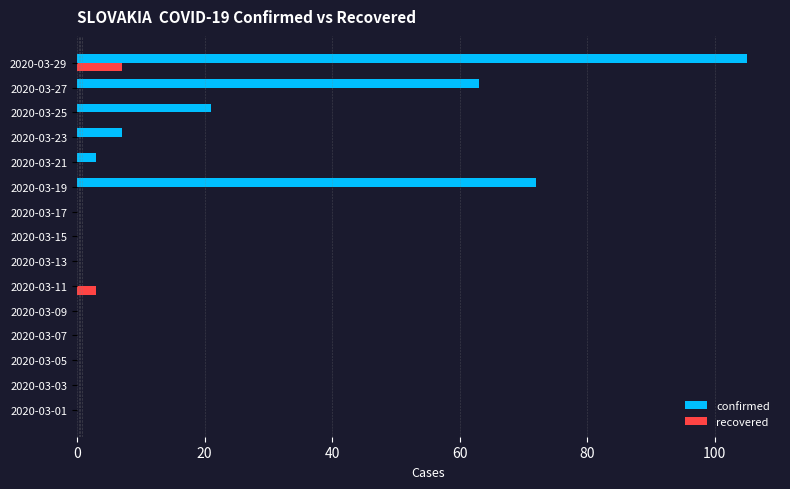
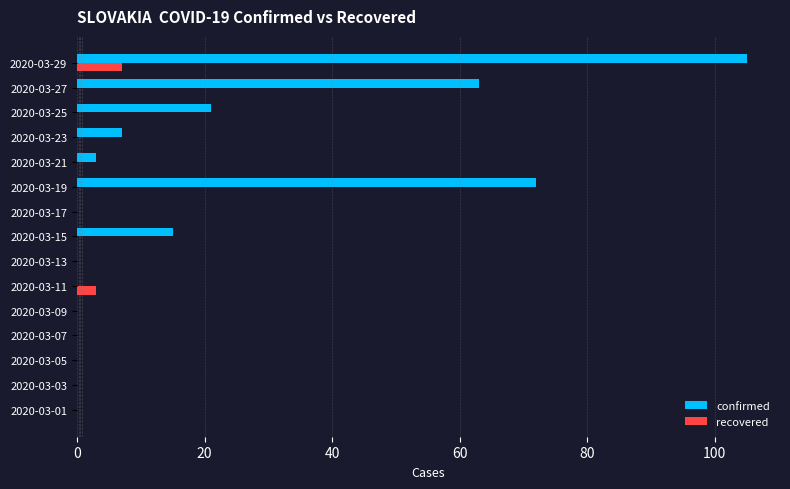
  {
    "confirmed": {
      "2020-03-29": 105,
      "2020-03-27": 63,
      "2020-03-25": 21,
      "2020-03-23": 7,
      "2020-03-21": 3,
      "2020-03-19": 72,
      "2020-03-17": 0,
-     "2020-03-15": 0,
+     "2020-03-15": 15,
      "2020-03-13": 0,
      "2020-03-11": 0,
      "2020-03-09": 0,
      "2020-03-07": 0,
      "2020-03-05": 0,
      "2020-03-03": 0,
      "2020-03-01": 0
    },
    "recovered": {
      "2020-03-29": 7,
      "2020-03-27": 0,
      "2020-03-25": 0,
      "2020-03-23": 0,
      "2020-03-21": 0,
      "2020-03-19": 0,
      "2020-03-17": 0,
      "2020-03-15": 0,
      "2020-03-13": 0,
      "2020-03-11": 3,
      "2020-03-09": 0,
      "2020-03-07": 0,
      "2020-03-05": 0,
      "2020-03-03": 0,
      "2020-03-01": 0
    }
  }
